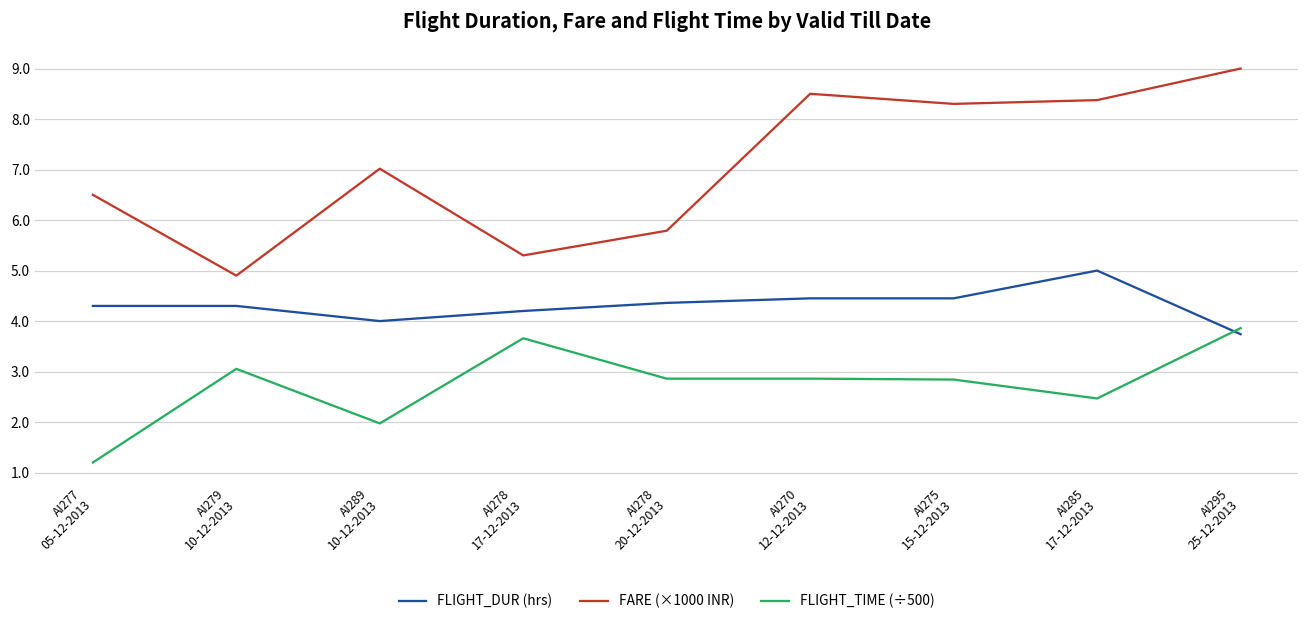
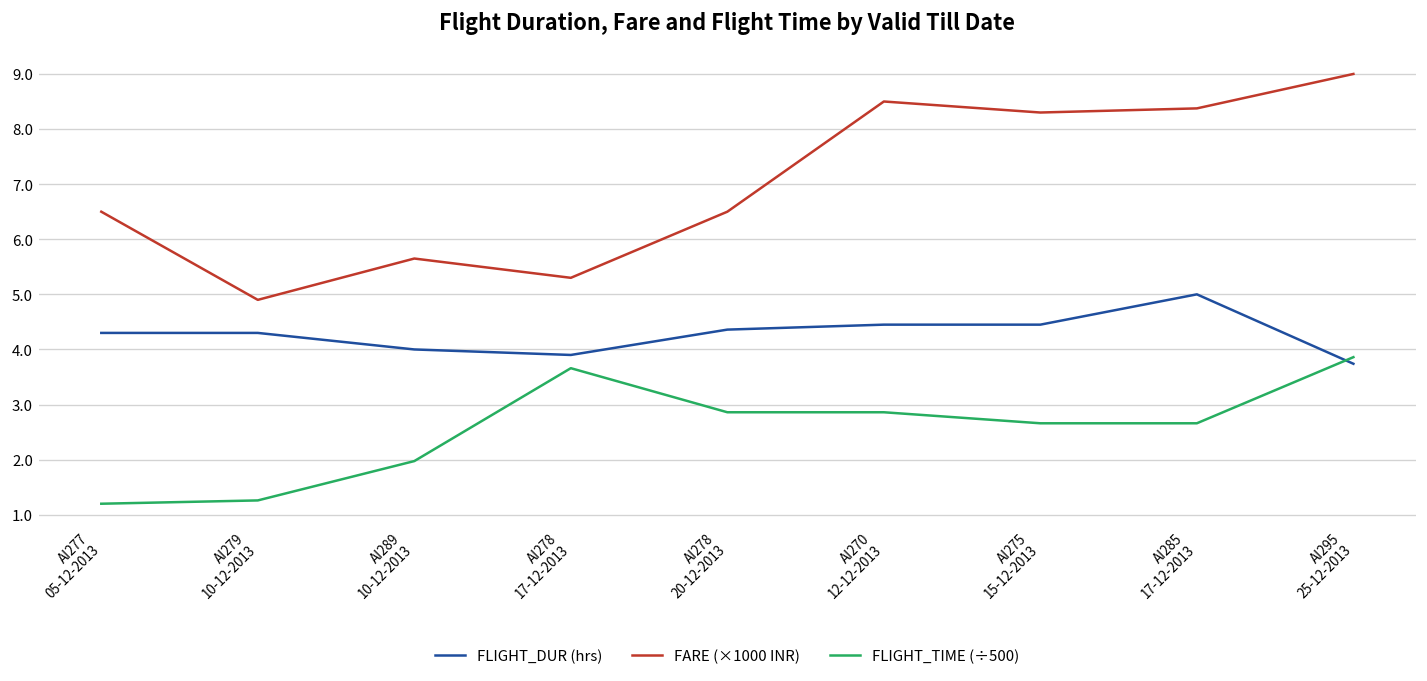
  {
    "FLIGHT_DUR (hrs)": {
      "AI277 05-12-2013": 4.3,
      "AI279 10-12-2013": 4.3,
      "AI289 10-12-2013": 4.0,
-     "AI278 17-12-2013": 4.2,
+     "AI278 17-12-2013": 3.9,
      "AI278 20-12-2013": 4.4,
      "AI270 12-12-2013": 4.5,
      "AI275 15-12-2013": 4.5,
      "AI285 17-12-2013": 5.0,
      "AI295 25-12-2013": 3.7
    },
    "FARE (×1000 INR)": {
      "AI277 05-12-2013": 6.5,
      "AI279 10-12-2013": 4.9,
-     "AI289 10-12-2013": 7.0,
+     "AI289 10-12-2013": 5.7,
      "AI278 17-12-2013": 5.3,
-     "AI278 20-12-2013": 5.8,
+     "AI278 20-12-2013": 6.5,
      "AI270 12-12-2013": 8.5,
      "AI275 15-12-2013": 8.3,
      "AI285 17-12-2013": 8.4,
      "AI295 25-12-2013": 9.0
    },
    "FLIGHT_TIME (÷500)": {
      "AI277 05-12-2013": 1.2,
-     "AI279 10-12-2013": 3.1,
+     "AI279 10-12-2013": 1.3,
      "AI289 10-12-2013": 2.0,
      "AI278 17-12-2013": 3.7,
      "AI278 20-12-2013": 2.9,
      "AI270 12-12-2013": 2.9,
-     "AI275 15-12-2013": 2.8,
-     "AI285 17-12-2013": 2.5,
+     "AI275 15-12-2013": 2.7,
+     "AI285 17-12-2013": 2.7,
      "AI295 25-12-2013": 3.9
    }
  }
